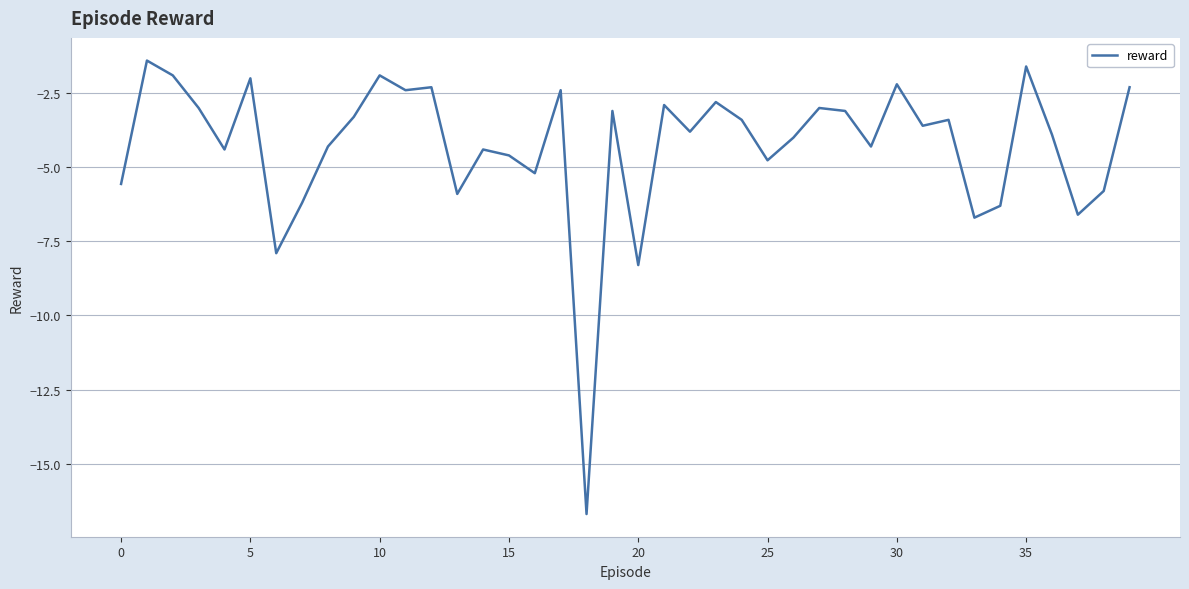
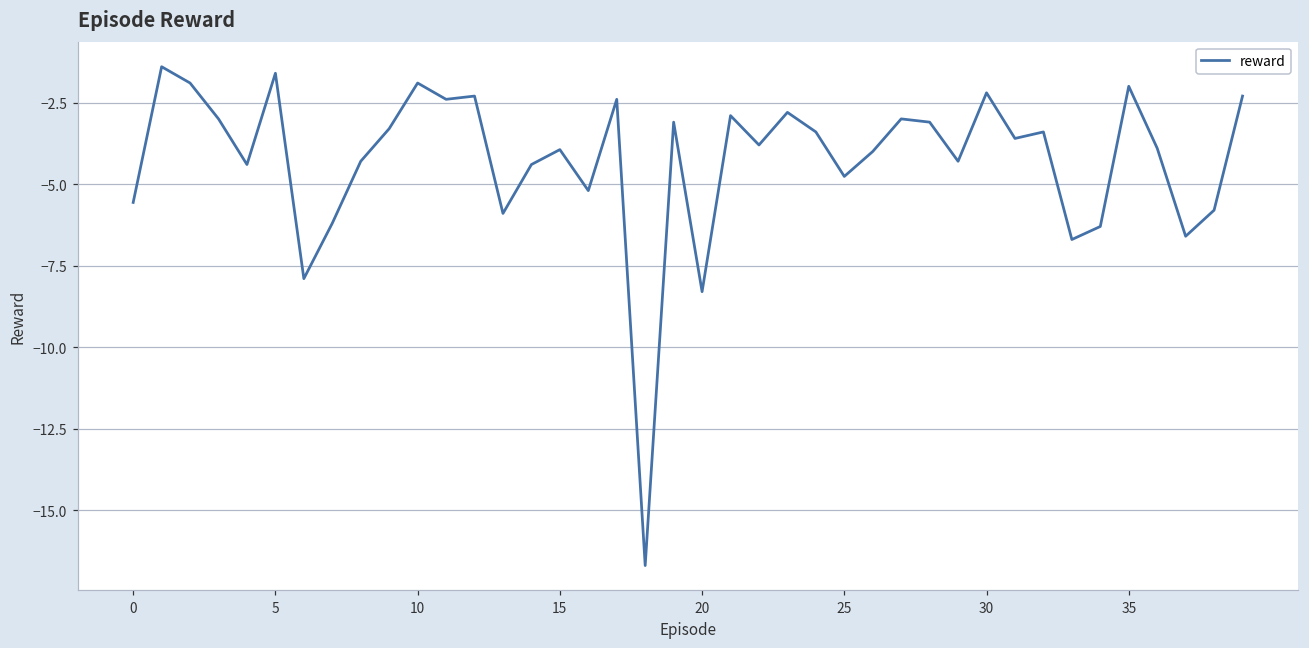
  {
    "0": -5.6,
-   "5": -2.0,
+   "5": -1.6,
    "10": -1.9,
-   "15": -4.6,
+   "15": -3.9,
    "20": -8.3,
    "25": -4.8,
    "30": -2.2,
-   "35": -1.6
+   "35": -2.0
  }
